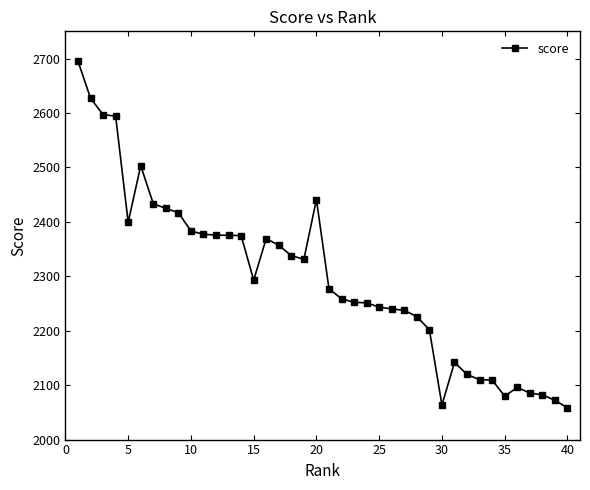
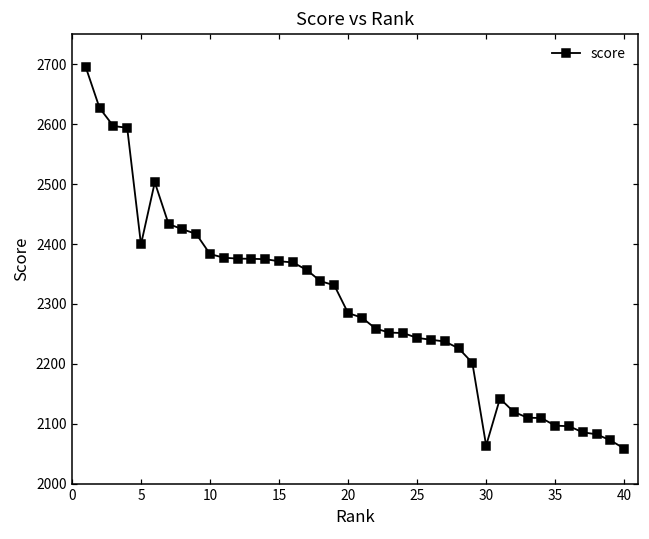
  {
    "5": 2400,
    "10": 2380,
-   "15": 2290,
-   "20": 2440,
+   "15": 2370,
+   "20": 2280,
    "25": 2240,
    "30": 2060,
-   "35": 2080,
+   "35": 2100,
    "40": 2060
  }
